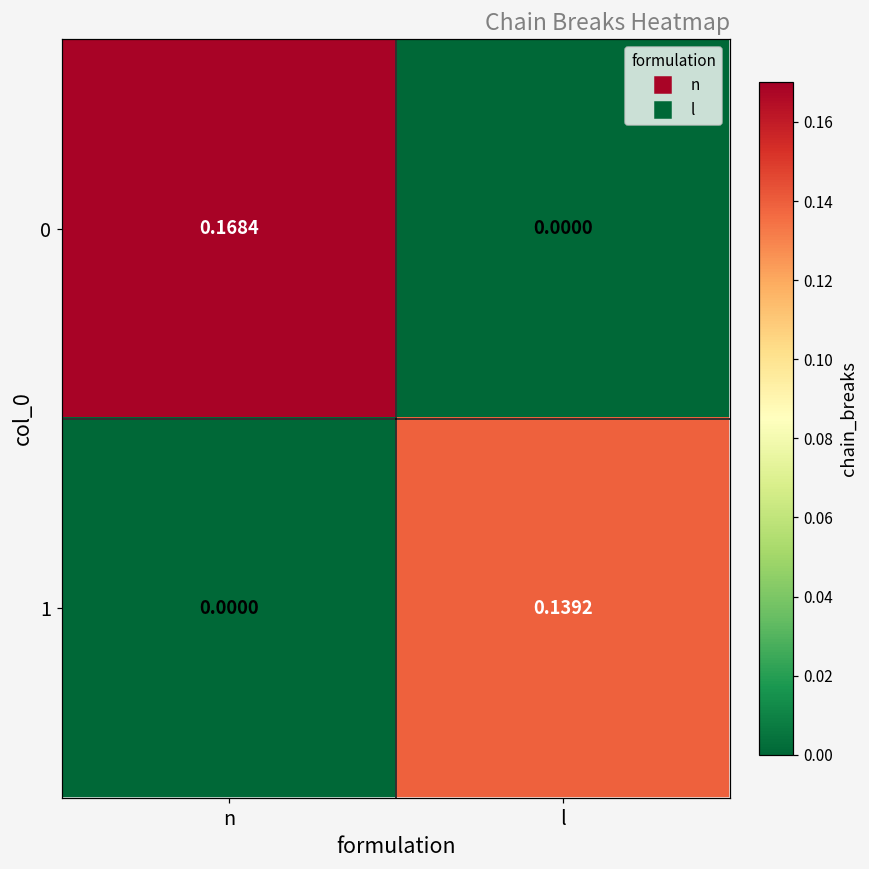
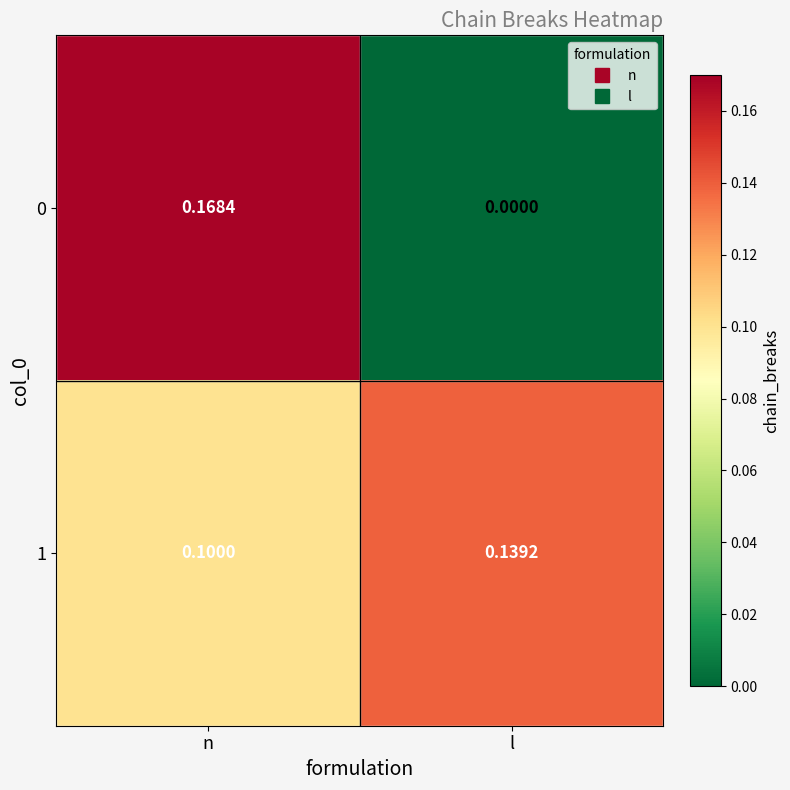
  {
    "0": {
      "n": 0.1684,
      "l": 0.0000
    },
    "1": {
-     "n": 0.0000,
+     "n": 0.1000,
      "l": 0.1392
    }
  }
